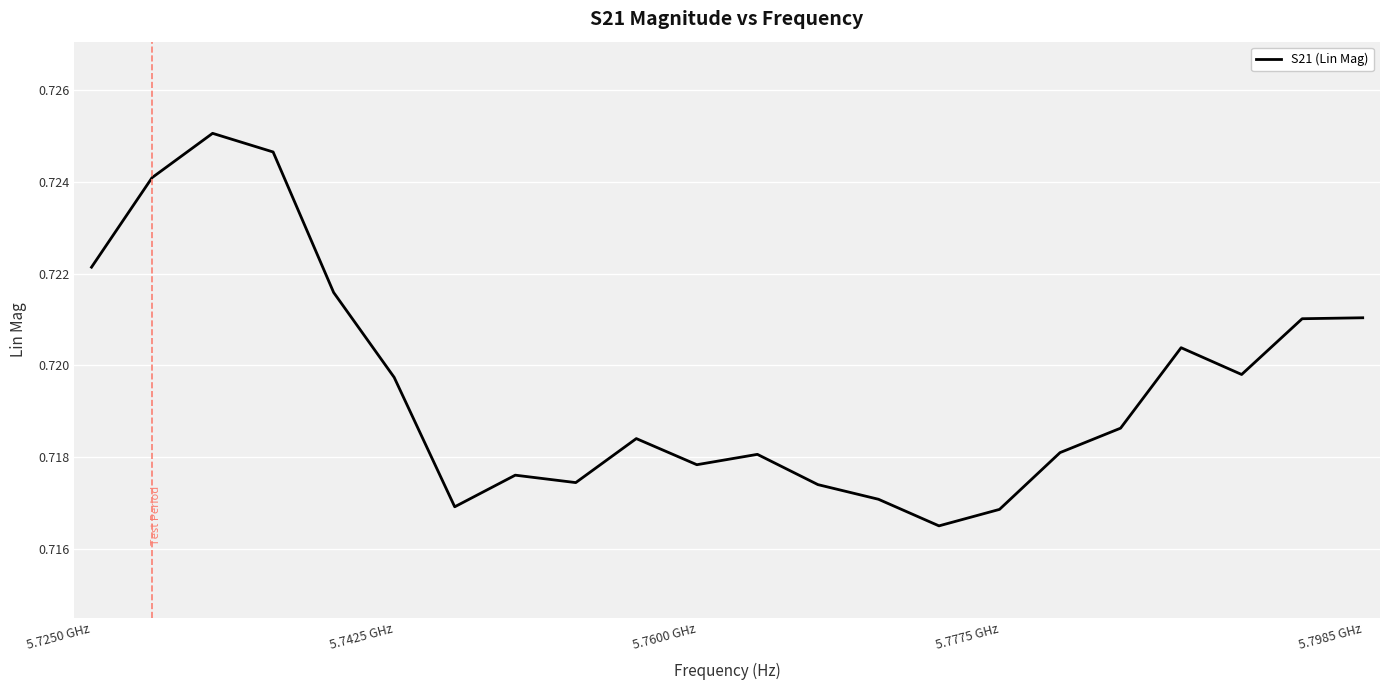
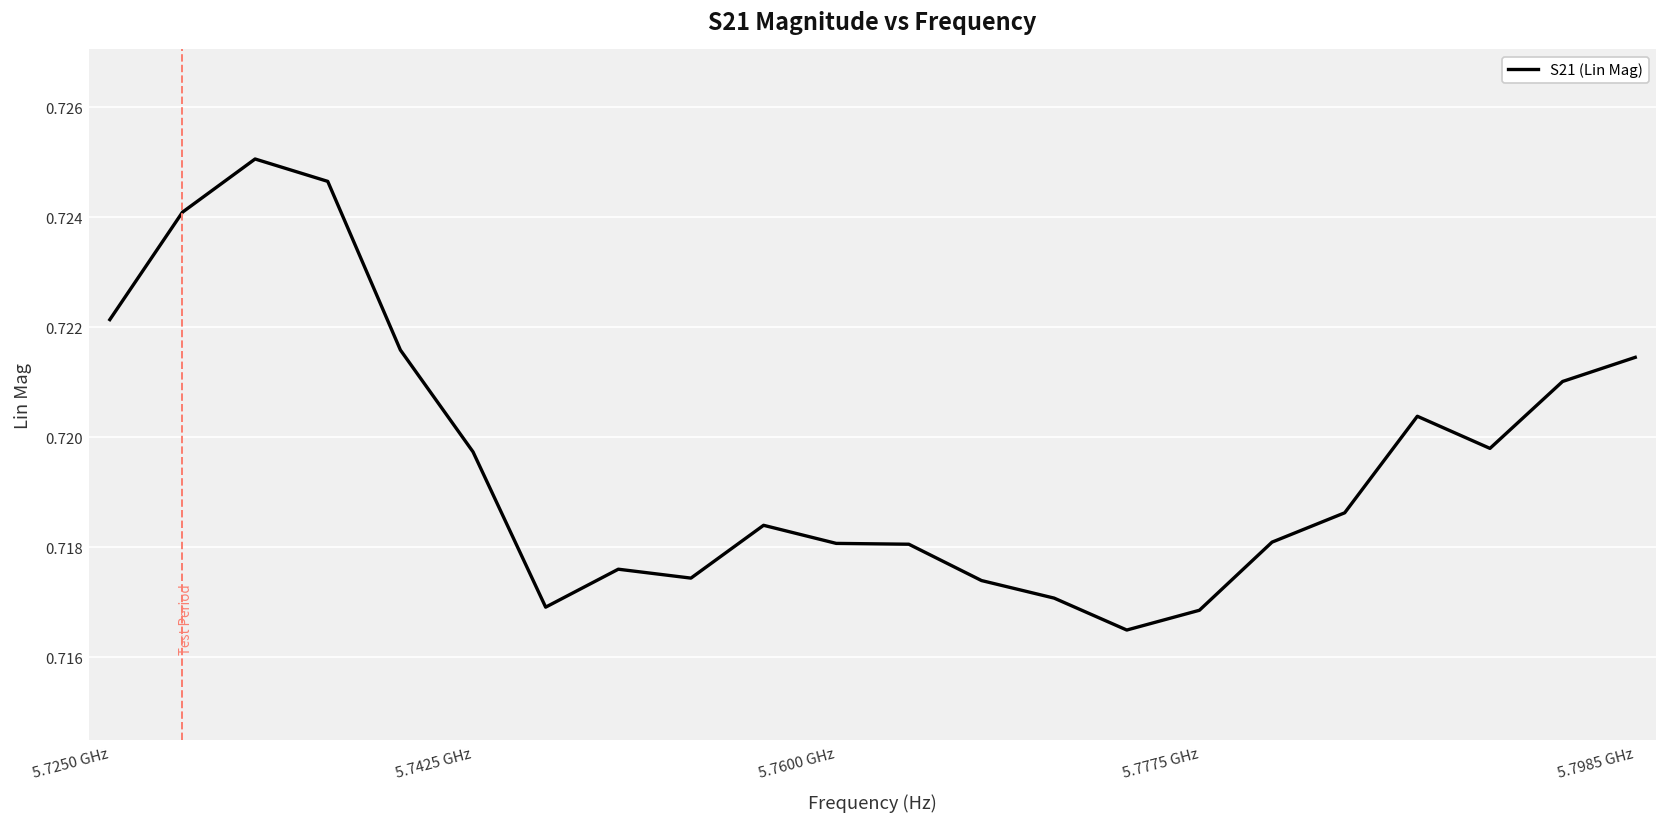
  {
    "5.7250 GHz": 0.7221,
    "5.7425 GHz": 0.7197,
-   "5.7600 GHz": 0.7178,
+   "5.7600 GHz": 0.7181,
    "5.7775 GHz": 0.7169,
-   "5.7985 GHz": 0.7210
+   "5.7985 GHz": 0.7215
  }
